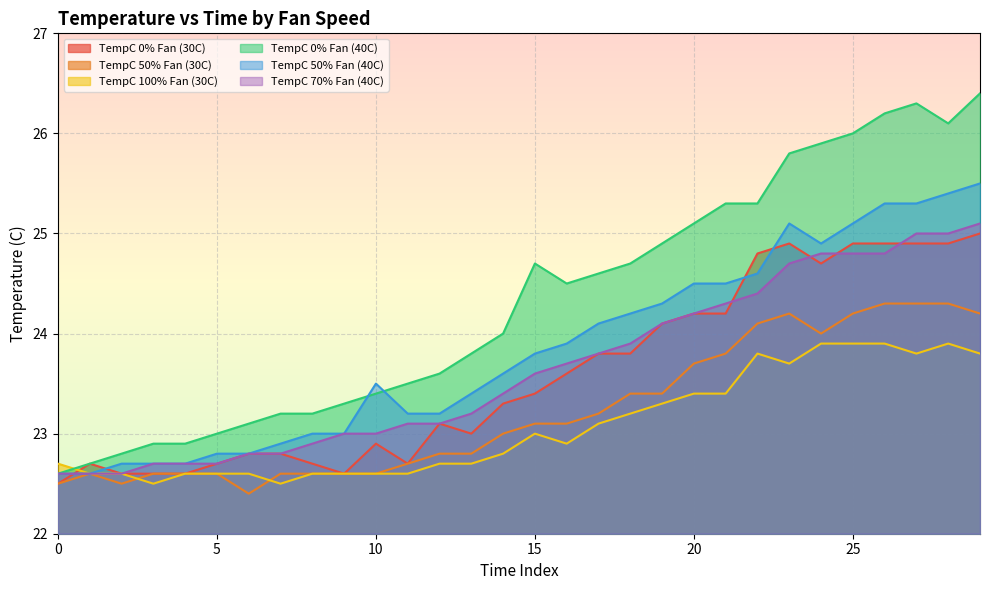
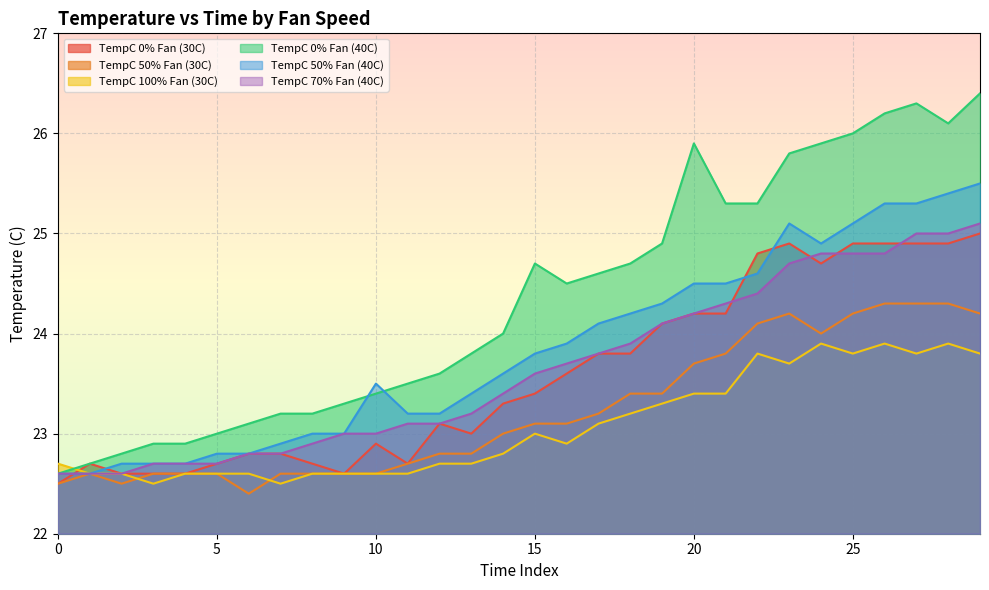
  {
    "TempC 100% Fan (30C)": {
      "0": 22.7,
      "15": 23.0,
      "20": 23.4,
-     "25": 23.9
+     "25": 23.8
    },
    "TempC 0% Fan (40C)": {
      "5": 23.0,
      "10": 23.4,
      "15": 24.7,
-     "20": 25.1,
+     "20": 25.9,
      "25": 26.0
    },
    "TempC 50% Fan (40C)": {
      "5": 22.8,
      "10": 23.5,
      "15": 23.8,
      "20": 24.5,
      "25": 25.1
    },
    "TempC 70% Fan (40C)": {
      "10": 23.0,
      "15": 23.6,
      "25": 24.8
    }
  }
